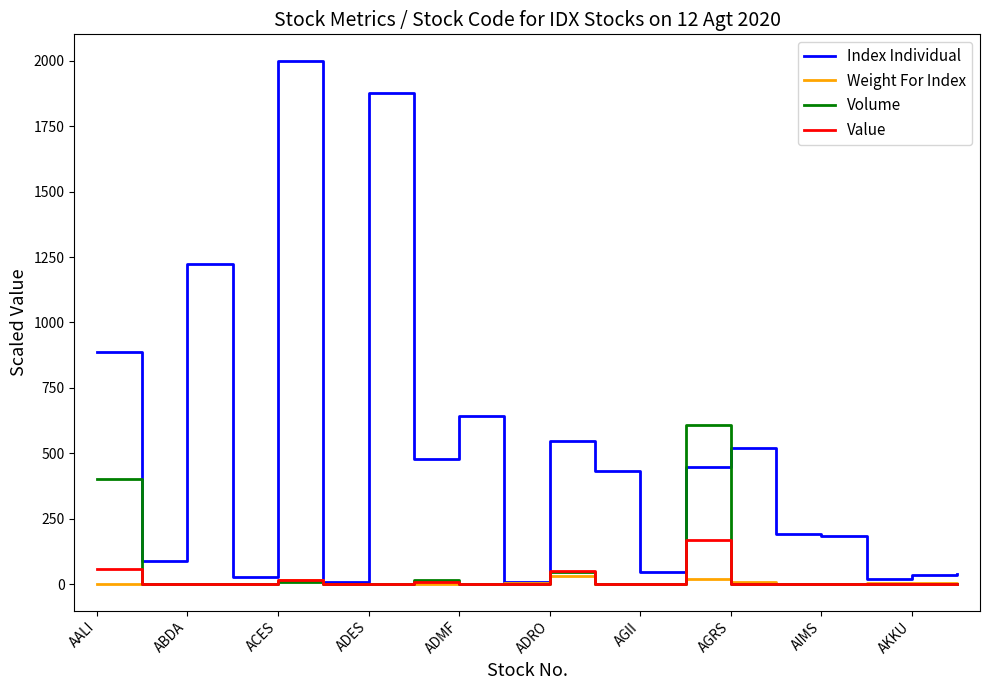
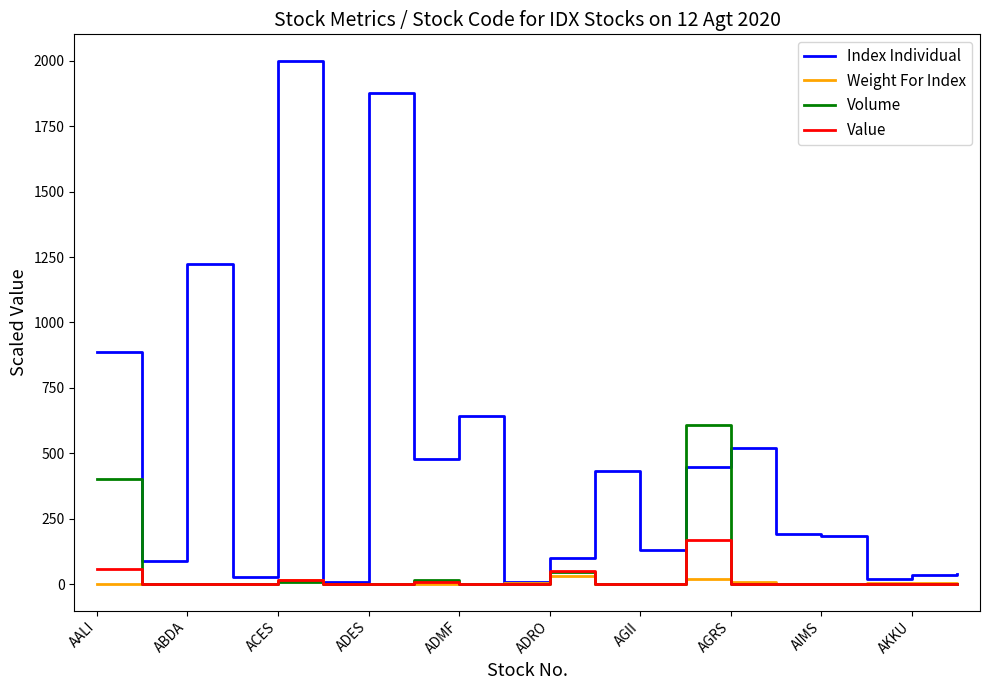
  {
    "Index Individual": {
      "AALI": 890,
      "ABDA": 1220,
      "ACES": 2000,
      "ADES": 1880,
      "ADMF": 640,
-     "ADRO": 550,
-     "AGII": 50,
+     "ADRO": 100,
+     "AGII": 130,
      "AGRS": 520,
      "AIMS": 190,
      "AKKU": 40
    },
    "Weight For Index": {
      "AALI": 0,
      "ADRO": 30,
      "AGRS": 10
    },
    "Volume": {
      "AALI": 400
    },
    "Value": {
      "AALI": 60
    }
  }
